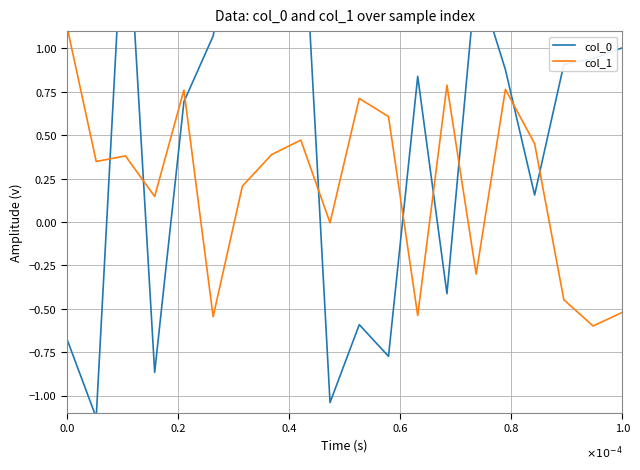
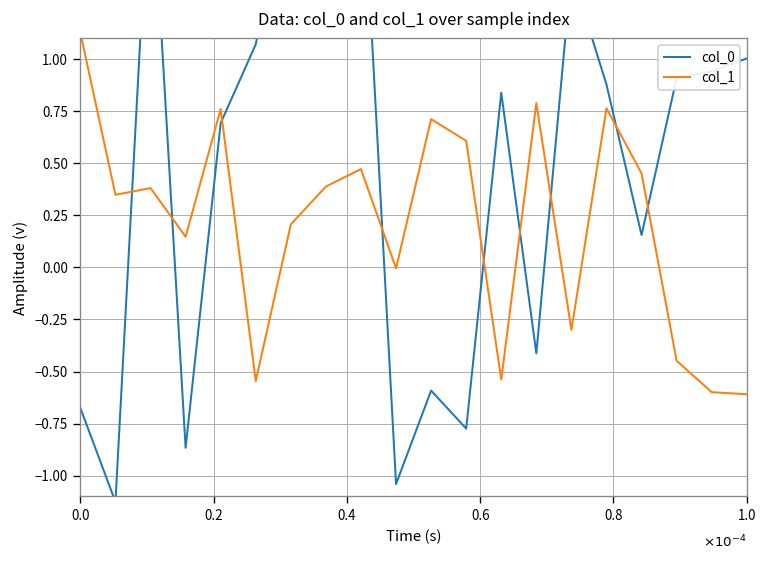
  {
    "col_0": {
      "0.0": -0.68,
      "1.0": 1.00
    },
    "col_1": {
-     "1.0": -0.52
+     "1.0": -0.61
    }
  }
